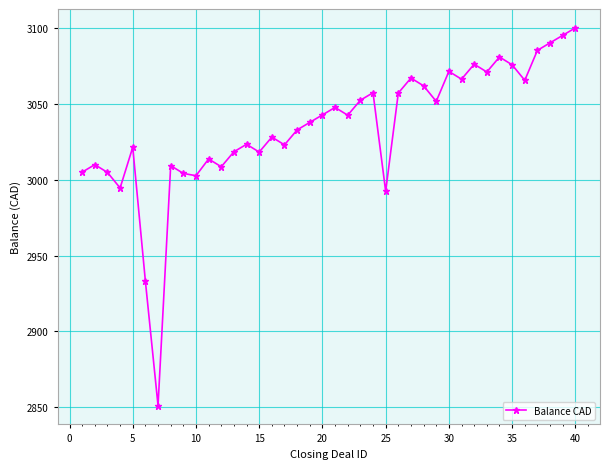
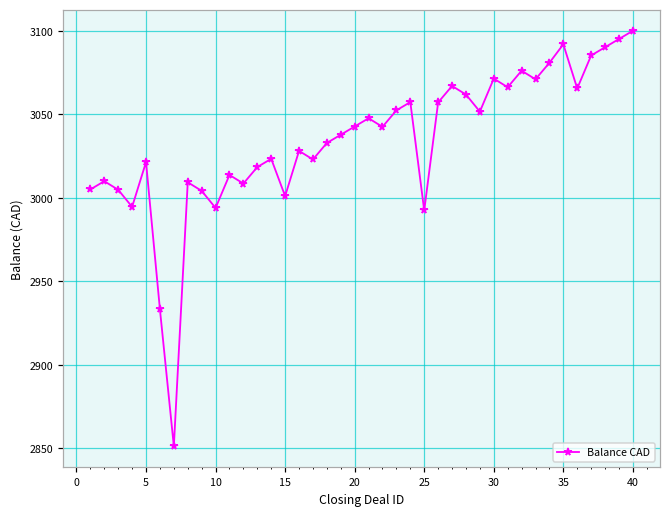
  {
    "5": 3021,
-   "10": 3003,
-   "15": 3018,
+   "10": 2994,
+   "15": 3001,
    "20": 3043,
    "25": 2992,
    "30": 3071,
-   "35": 3076,
+   "35": 3092,
    "40": 3100
  }
